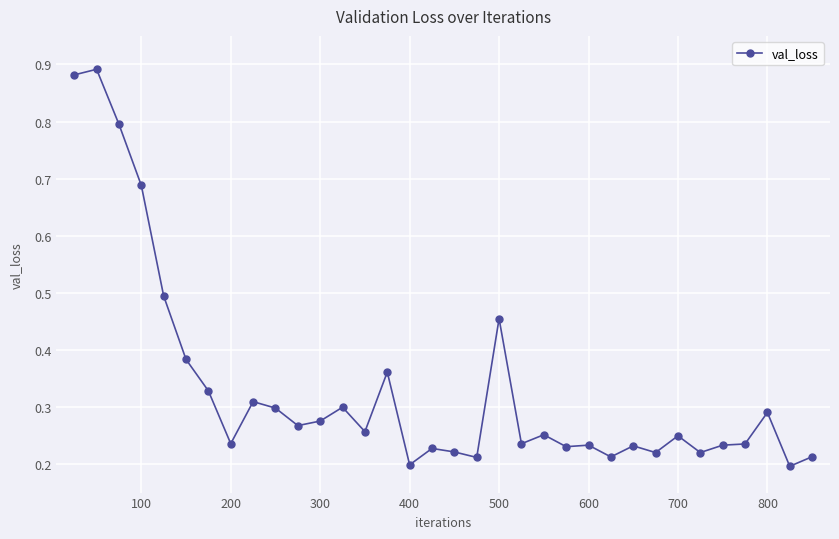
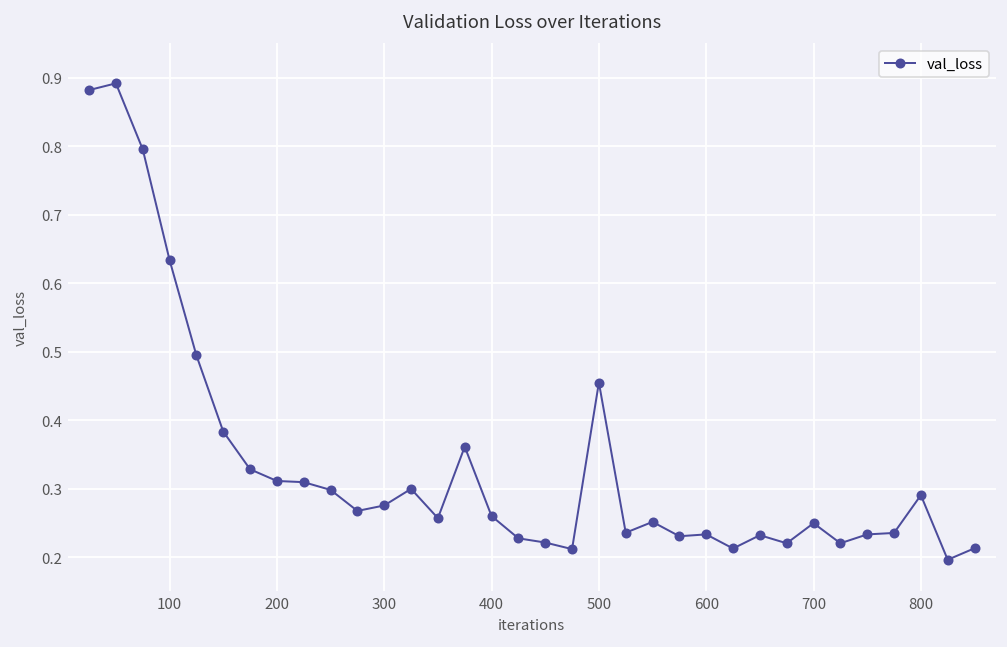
  {
-   "100": 0.69,
-   "200": 0.24,
+   "100": 0.63,
+   "200": 0.31,
    "300": 0.28,
-   "400": 0.20,
+   "400": 0.26,
    "500": 0.45,
    "600": 0.23,
    "700": 0.25,
    "800": 0.29
  }
